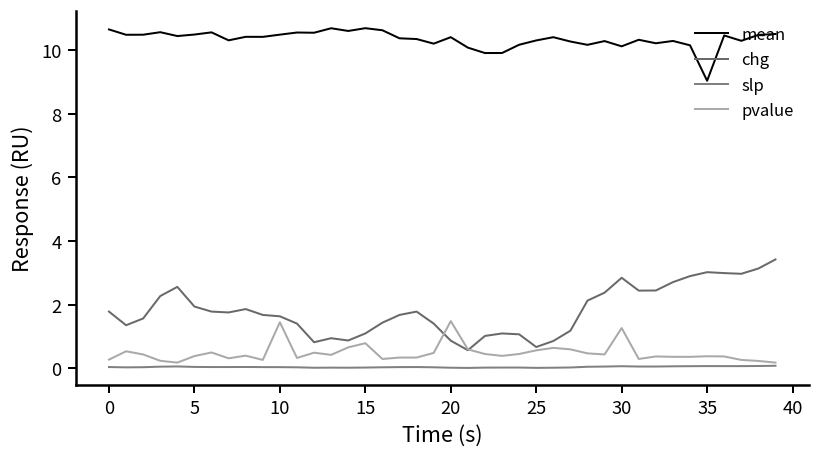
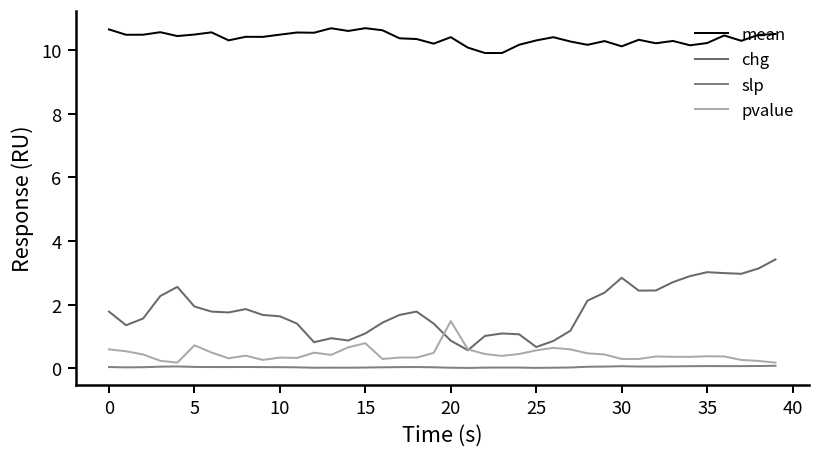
  {
    "mean": {
      "0": 10.7,
      "5": 10.5,
      "10": 10.5,
      "15": 10.7,
      "20": 10.4,
      "25": 10.3,
      "30": 10.1,
-     "35": 9.0
+     "35": 10.2
    },
    "pvalue": {
-     "0": 0.3,
-     "5": 0.4,
-     "10": 1.5,
+     "0": 0.6,
+     "5": 0.7,
+     "10": 0.3,
      "15": 0.8,
      "20": 1.5,
      "25": 0.6,
-     "30": 1.3,
+     "30": 0.3,
      "35": 0.4
    }
  }
